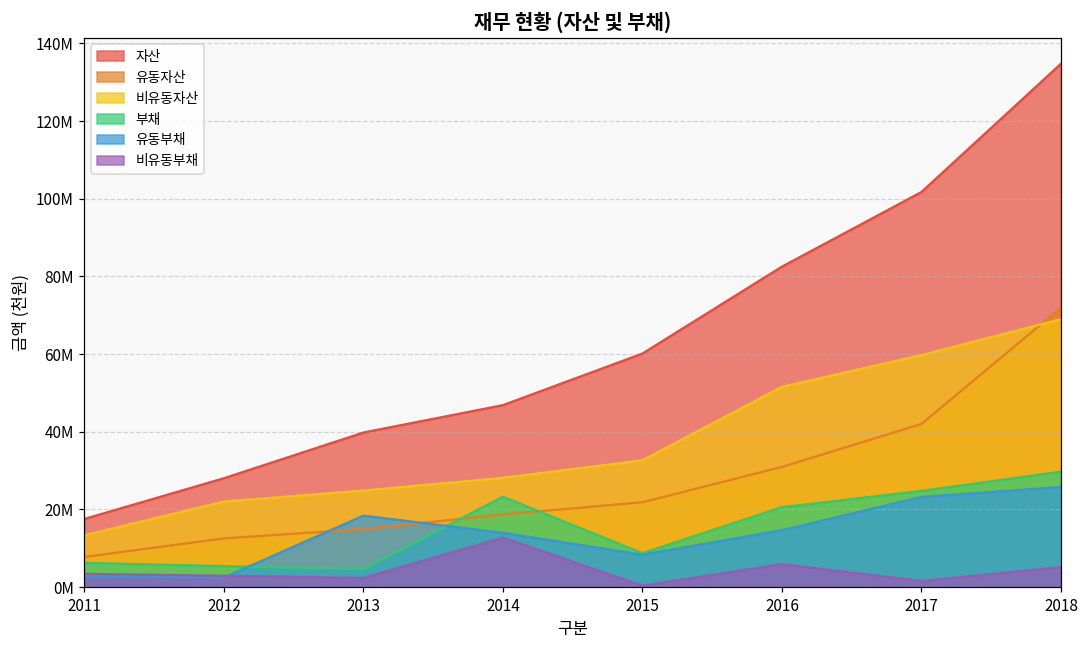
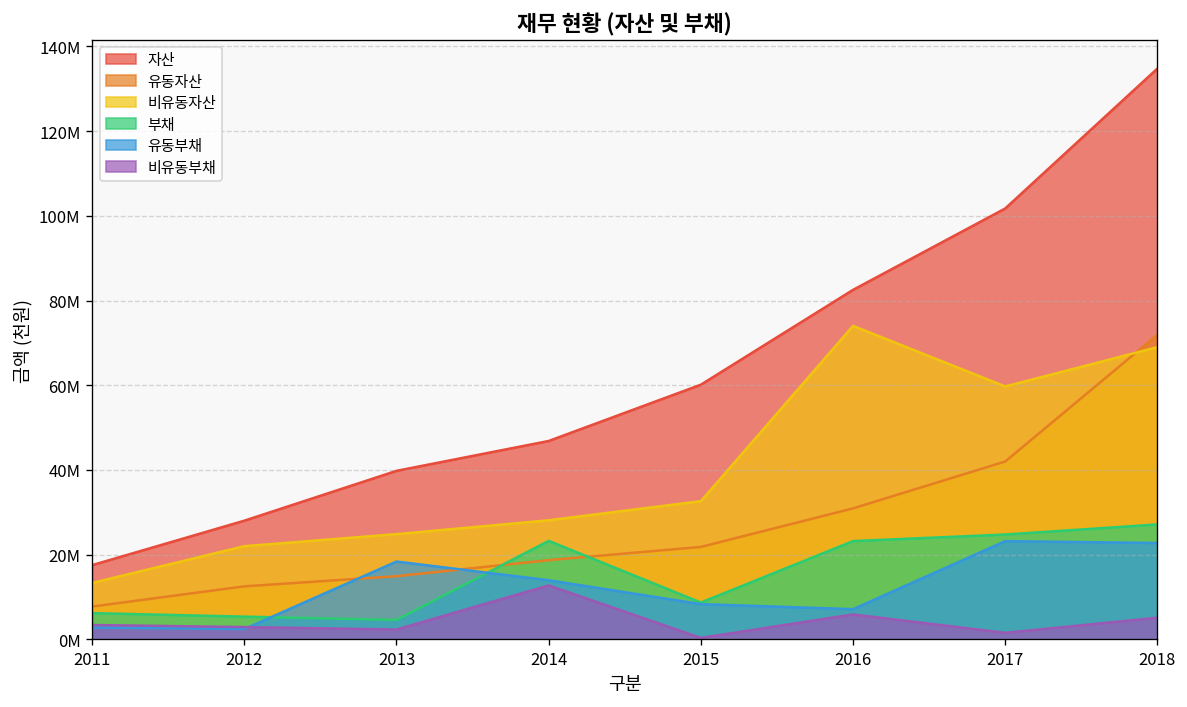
  {
    "비유동자산": {
      "2011": 13000000,
      "2012": 22000000,
      "2013": 25000000,
      "2014": 28000000,
      "2015": 33000000,
-     "2016": 52000000,
+     "2016": 74000000,
      "2017": 60000000,
      "2018": 69000000
    },
    "부채": {
      "2011": 6000000,
      "2012": 5000000,
      "2013": 5000000,
      "2014": 23000000,
-     "2016": 21000000,
+     "2016": 23000000,
      "2017": 25000000,
-     "2018": 30000000
+     "2018": 27000000
    },
    "유동부채": {
      "2013": 18000000,
      "2014": 14000000,
-     "2016": 15000000,
+     "2016": 7000000,
      "2017": 23000000,
-     "2018": 26000000
+     "2018": 23000000
    },
    "비유동부채": {
      "2013": 2000000,
      "2014": 13000000,
      "2015": 0,
      "2016": 6000000,
      "2017": 2000000,
      "2018": 5000000
    }
  }
